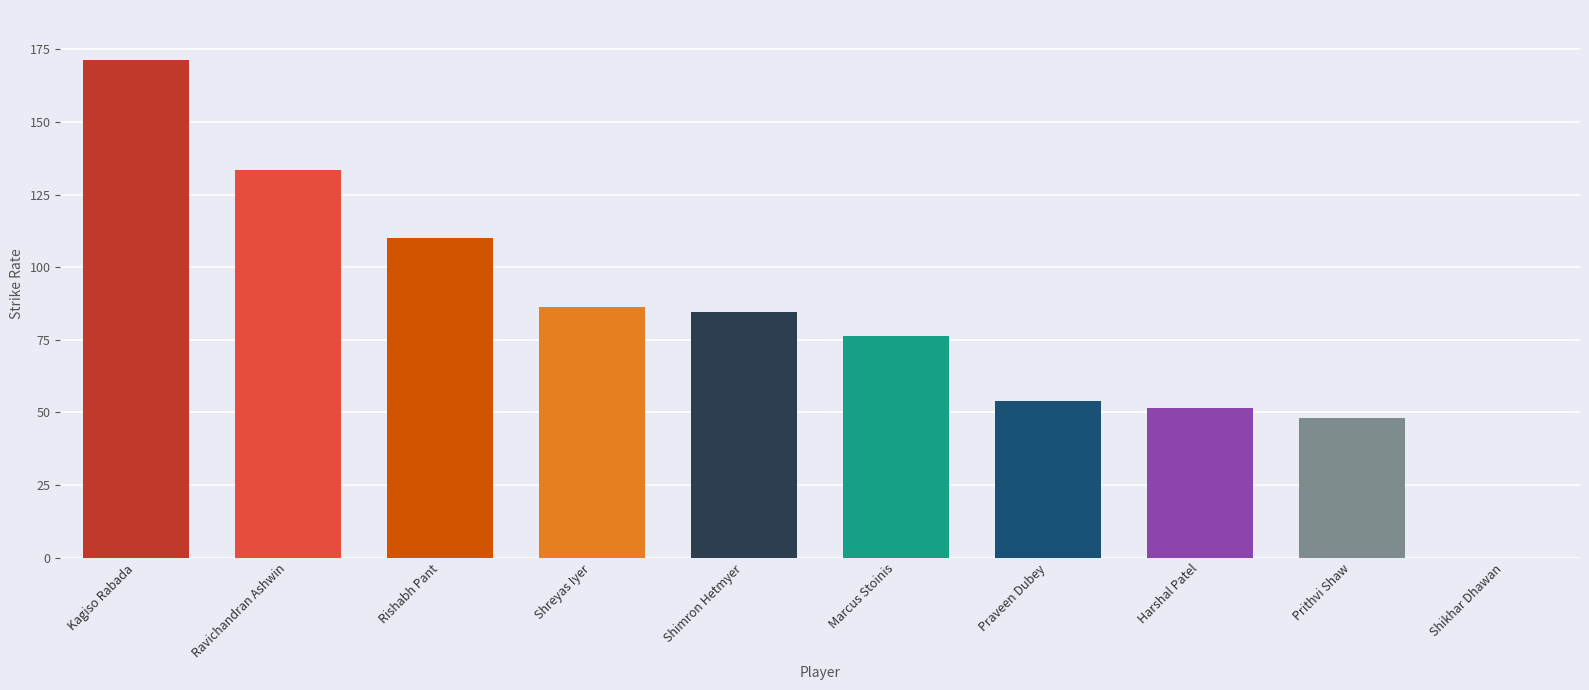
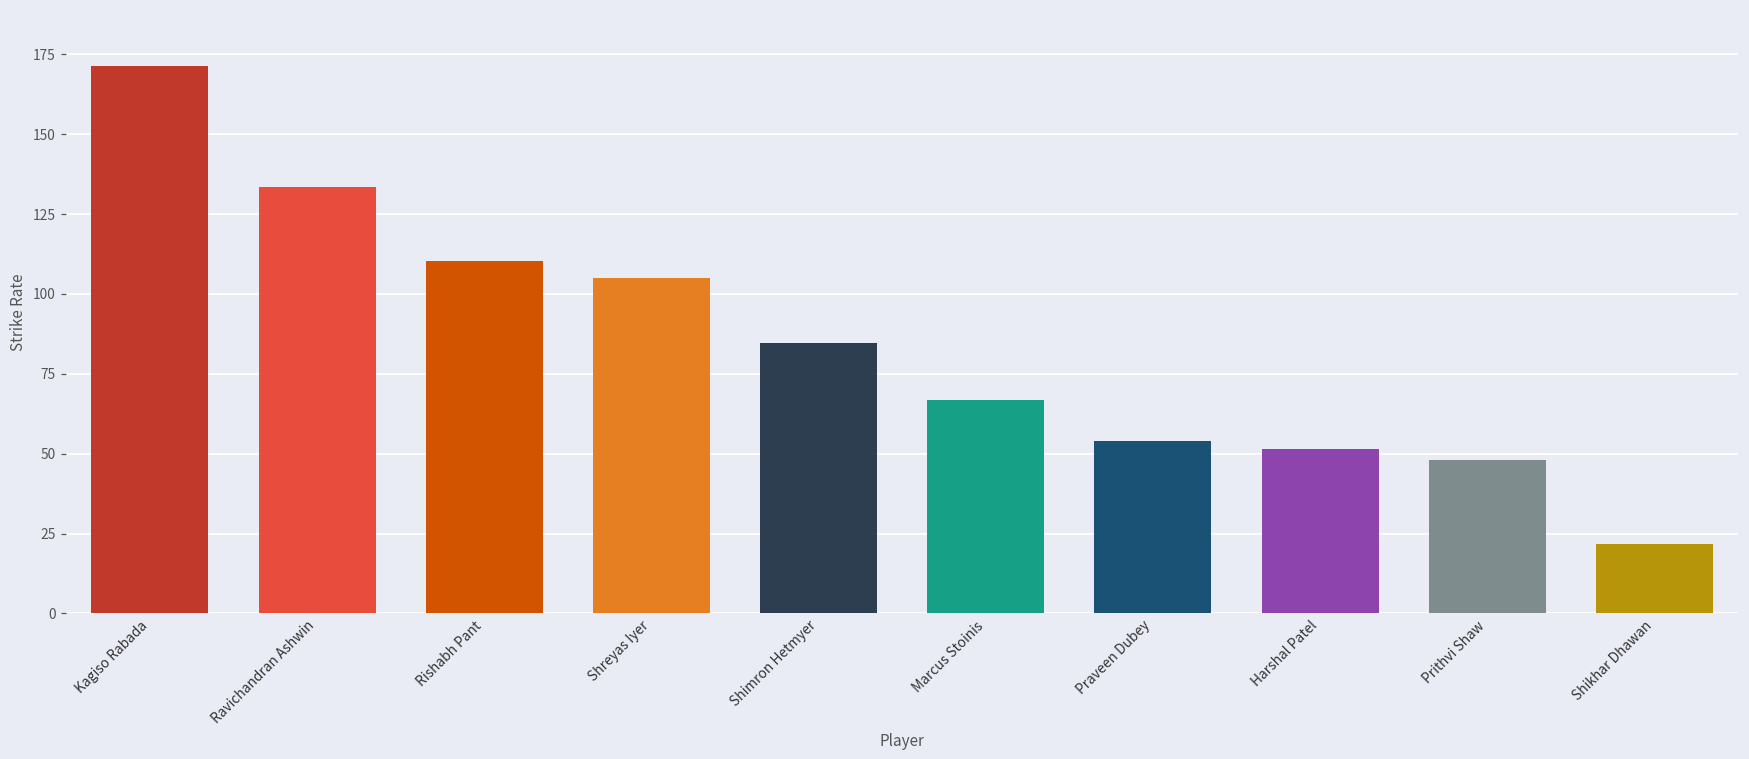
  {
    "Kagiso Rabada": 171,
    "Ravichandran Ashwin": 133,
    "Rishabh Pant": 110,
-   "Shreyas Iyer": 86,
+   "Shreyas Iyer": 105,
    "Shimron Hetmyer": 85,
-   "Marcus Stoinis": 76,
+   "Marcus Stoinis": 67,
    "Praveen Dubey": 54,
    "Harshal Patel": 52,
    "Prithvi Shaw": 48,
-   "Shikhar Dhawan": 0
+   "Shikhar Dhawan": 22
  }
